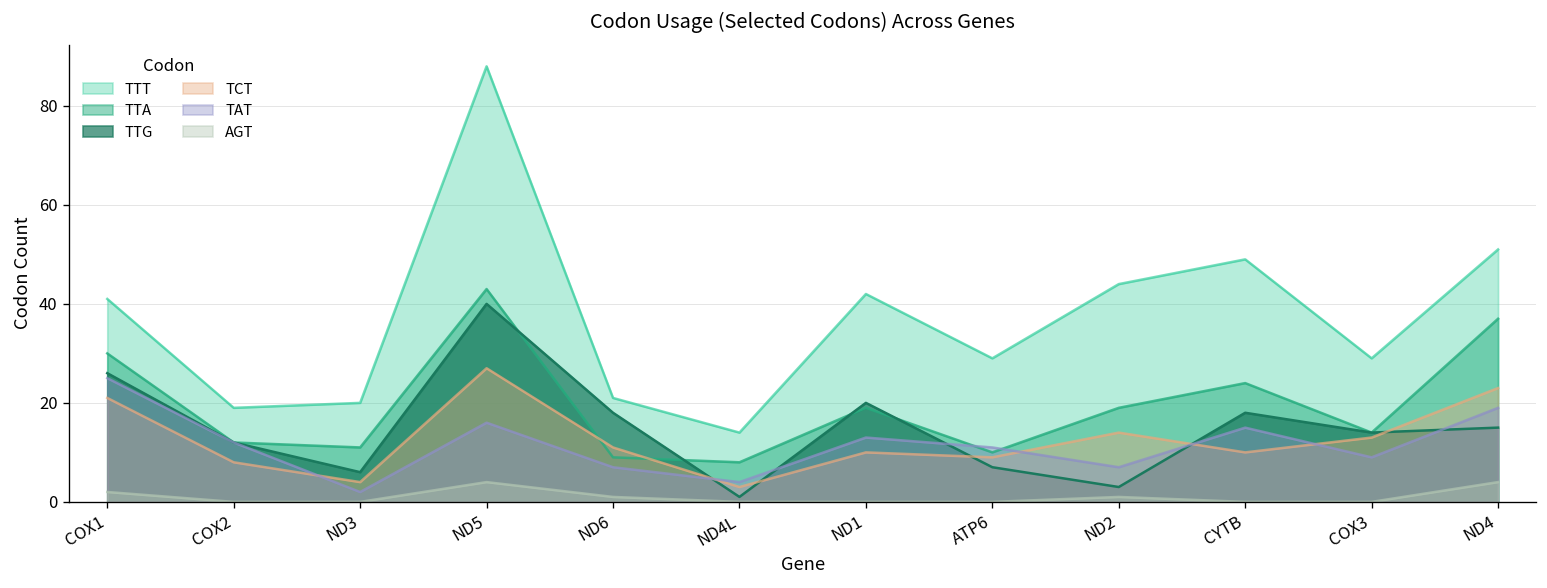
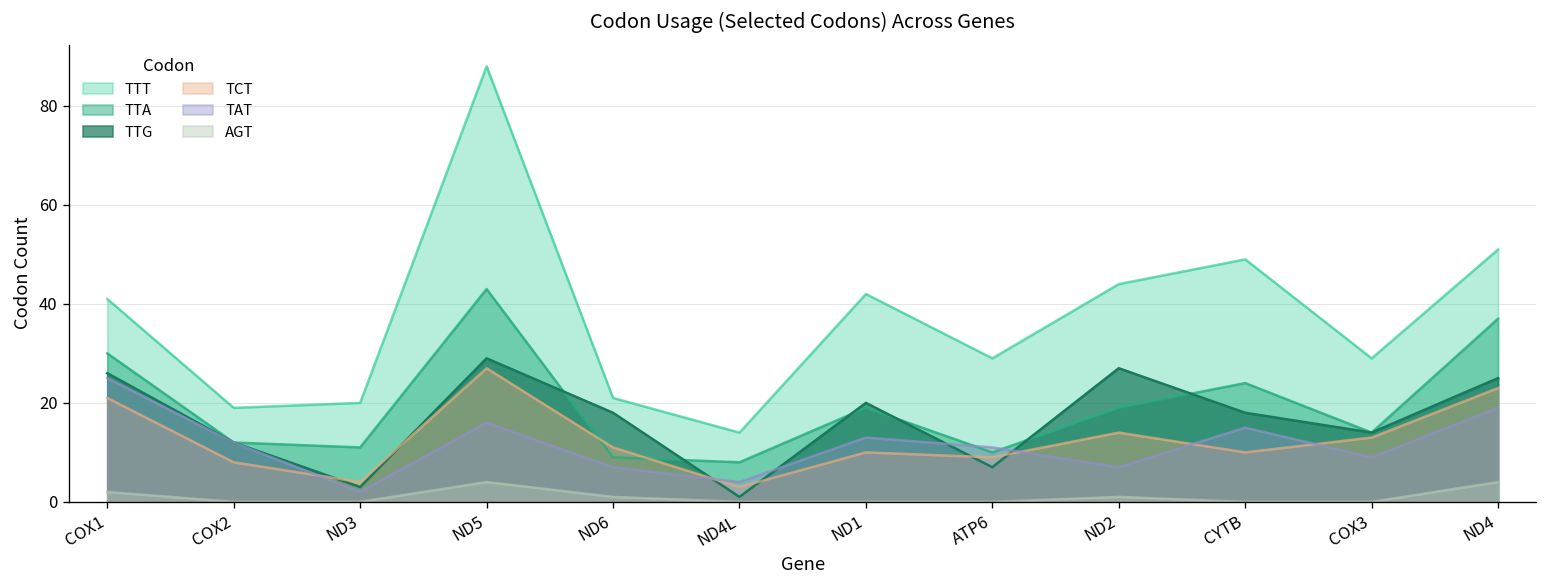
  {
    "TTG": {
      "COX1": 26,
-     "ND3": 6,
-     "ND5": 40,
+     "ND3": 3,
+     "ND5": 29,
      "ND6": 18,
      "ND4L": 1,
      "ND1": 20,
      "ATP6": 7,
-     "ND2": 3,
+     "ND2": 27,
      "CYTB": 18,
-     "ND4": 15
+     "ND4": 25
    }
  }
